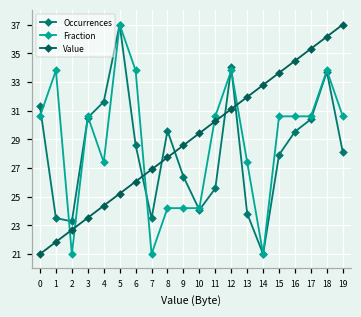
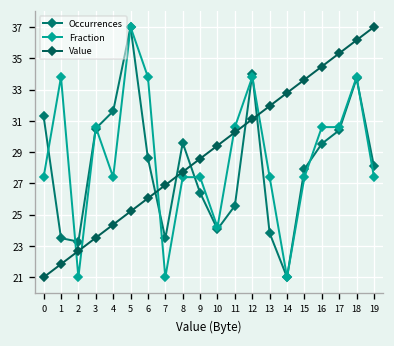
  {
    "Fraction": {
-     "0": 30.6,
+     "0": 27.4,
      "1": 33.8,
      "2": 21.0,
      "4": 27.4,
      "6": 33.8,
      "7": 21.0,
-     "8": 24.2,
-     "9": 24.2,
+     "8": 27.4,
+     "9": 27.4,
      "11": 30.6,
      "12": 33.8,
      "13": 27.4,
-     "15": 30.6,
+     "15": 27.4,
      "16": 30.6,
      "17": 30.6,
-     "19": 30.6
+     "19": 27.4
    }
  }
